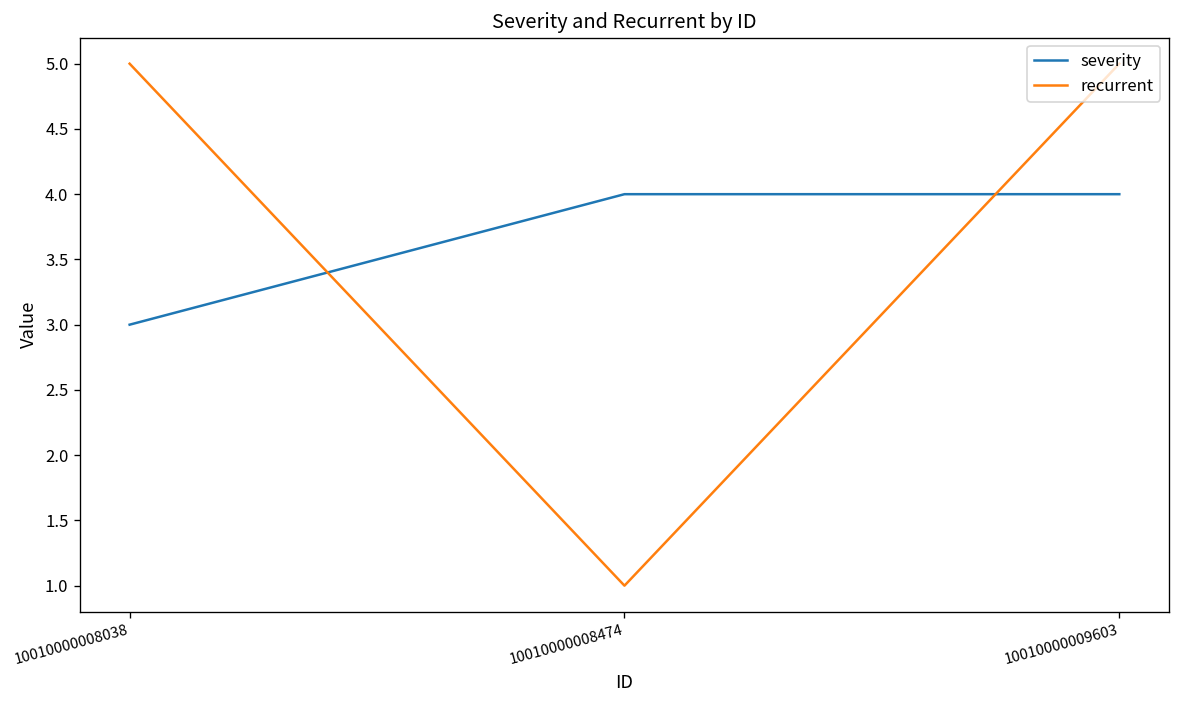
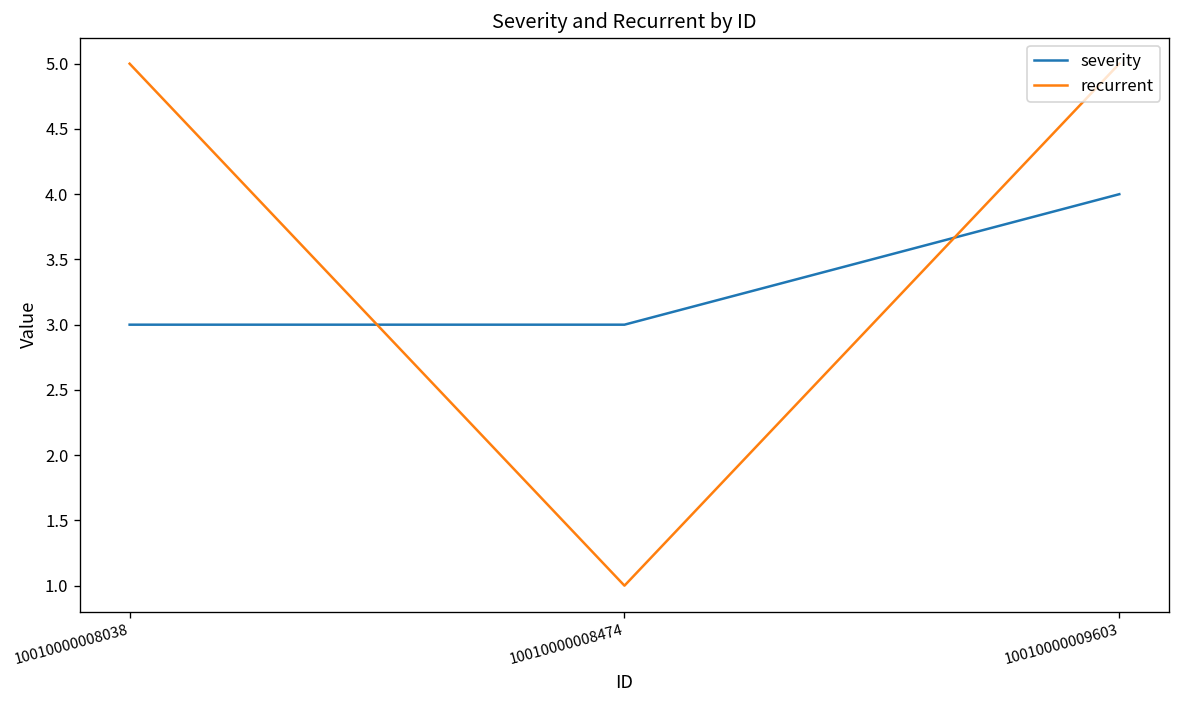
  {
    "severity": {
      "10010000008038": 3,
-     "10010000008474": 4,
+     "10010000008474": 3,
      "10010000009603": 4
    },
    "recurrent": {
      "10010000008038": 5,
      "10010000008474": 1
    }
  }
